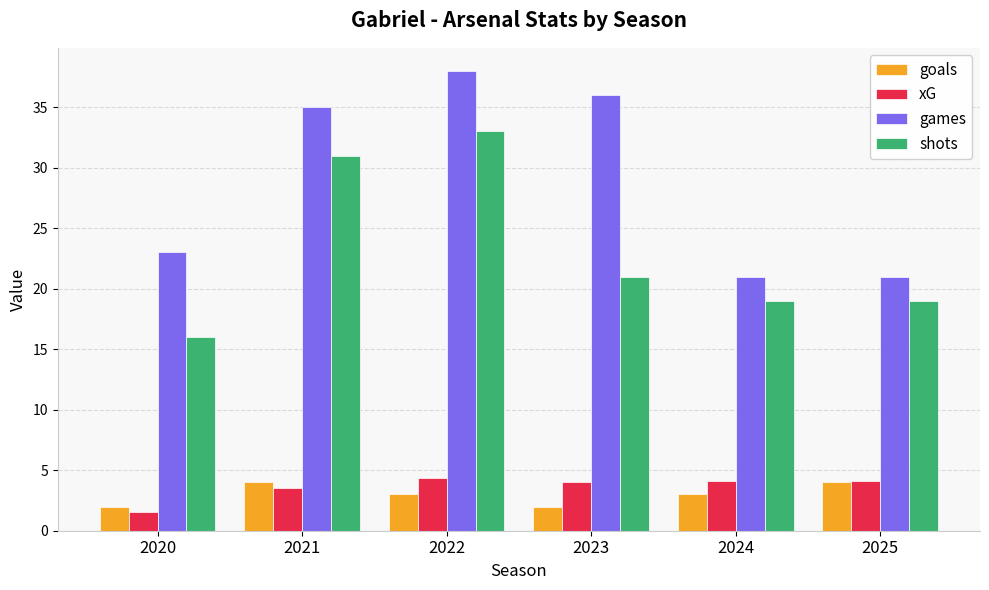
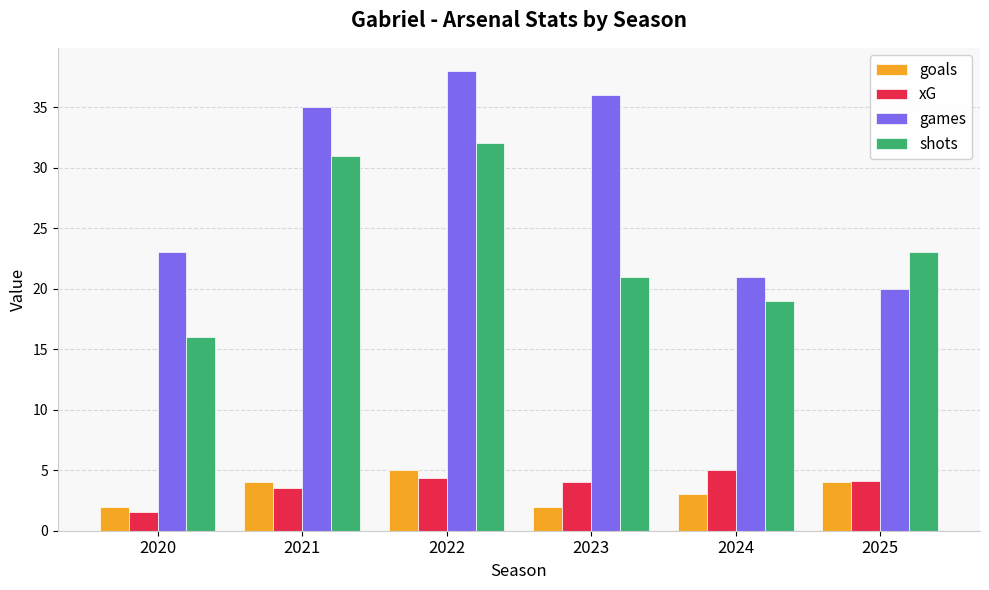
  {
    "goals": {
      "2020": 2,
      "2021": 4,
-     "2022": 3,
+     "2022": 5,
      "2023": 2,
      "2024": 3,
      "2025": 4
    },
    "xG": {
      "2020": 1.6,
      "2021": 3.5,
      "2022": 4.3,
      "2023": 4.0,
-     "2024": 4.1,
+     "2024": 5.1,
      "2025": 4.1
    },
    "games": {
      "2020": 23,
      "2021": 35,
      "2022": 38,
      "2023": 36,
      "2024": 21,
-     "2025": 21
+     "2025": 20
    },
    "shots": {
      "2020": 16,
      "2021": 31,
-     "2022": 33,
+     "2022": 32,
      "2023": 21,
      "2024": 19,
-     "2025": 19
+     "2025": 23
    }
  }
